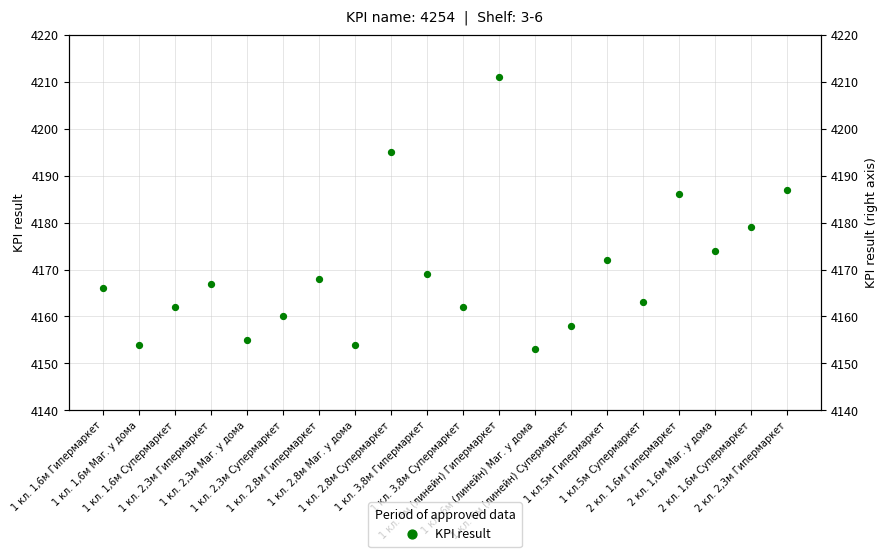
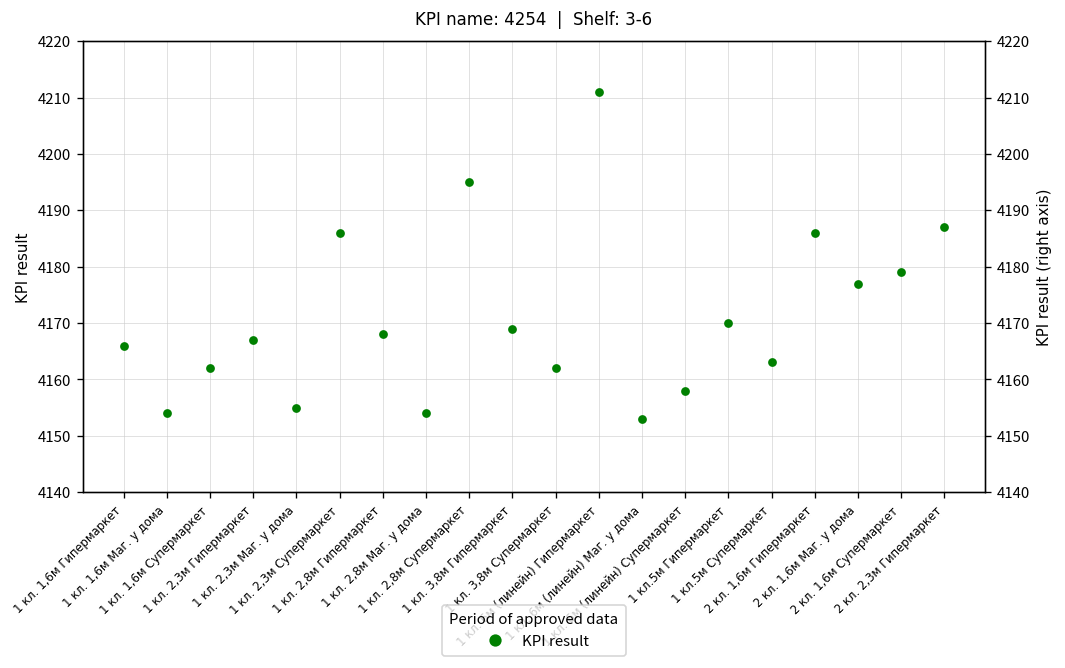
  {
-   "1 кл. 2,3м Супермаркет": 4160,
-   "1 кл.5м Гипермаркет": 4172,
-   "2 кл. 1,6м Маг. у дома": 4174
+   "1 кл. 2,3м Супермаркет": 4186,
+   "1 кл.5м Гипермаркет": 4170,
+   "2 кл. 1,6м Маг. у дома": 4177
  }
